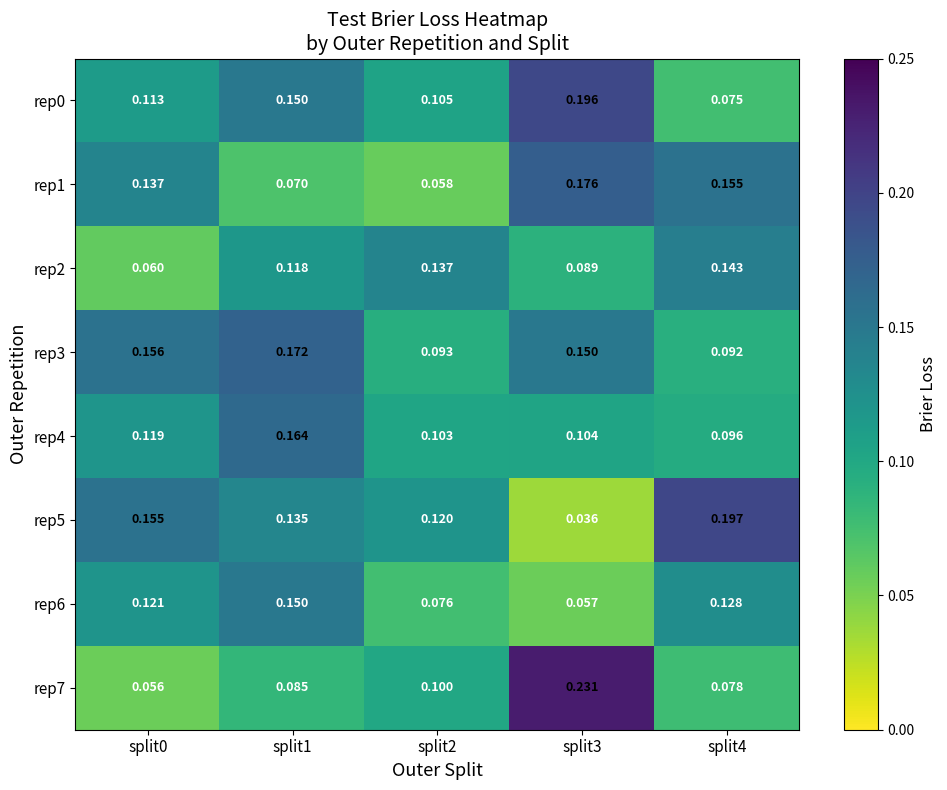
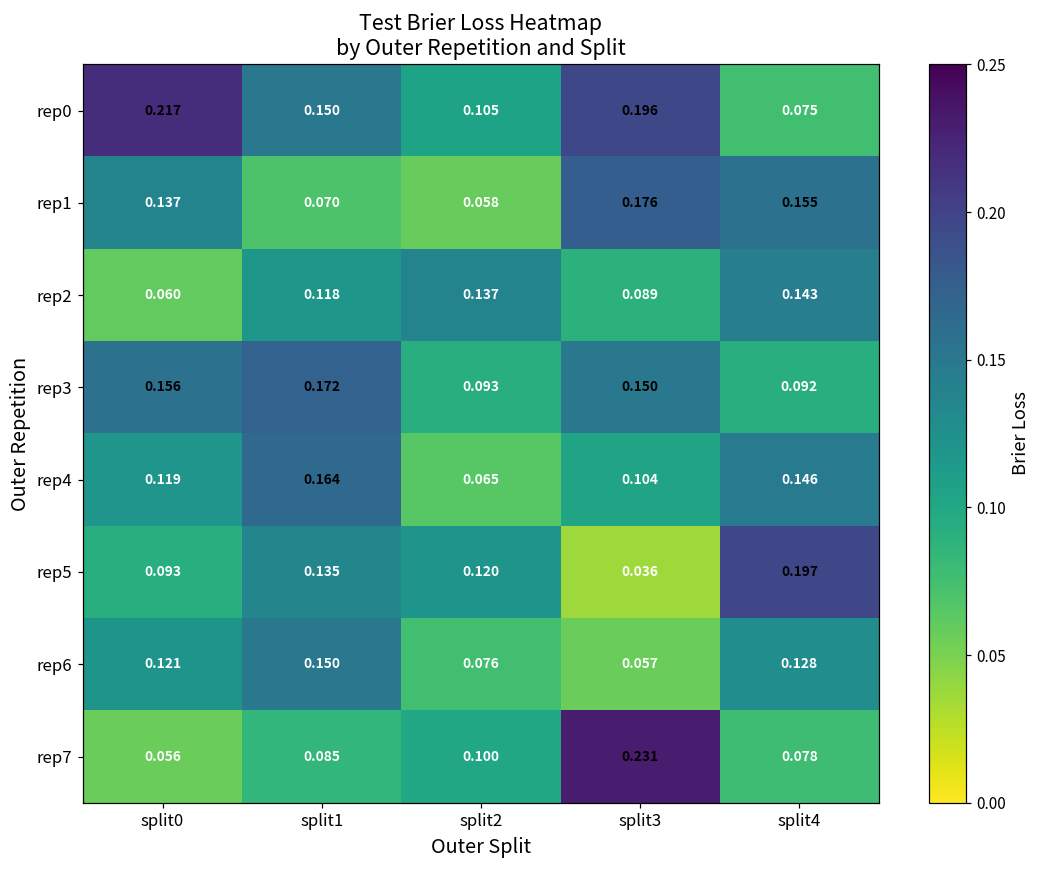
  {
    "rep0": {
-     "split0": 0.113,
+     "split0": 0.217,
      "split1": 0.150,
      "split2": 0.105,
      "split3": 0.196,
      "split4": 0.075
    },
    "rep1": {
      "split0": 0.137,
      "split1": 0.070,
      "split2": 0.058,
      "split3": 0.176,
      "split4": 0.155
    },
    "rep2": {
      "split0": 0.060,
      "split1": 0.118,
      "split2": 0.137,
      "split3": 0.089,
      "split4": 0.143
    },
    "rep3": {
      "split0": 0.156,
      "split1": 0.172,
      "split2": 0.093,
      "split3": 0.150,
      "split4": 0.092
    },
    "rep4": {
      "split0": 0.119,
      "split1": 0.164,
-     "split2": 0.103,
+     "split2": 0.065,
      "split3": 0.104,
-     "split4": 0.096
+     "split4": 0.146
    },
    "rep5": {
-     "split0": 0.155,
+     "split0": 0.093,
      "split1": 0.135,
      "split2": 0.120,
      "split3": 0.036,
      "split4": 0.197
    },
    "rep6": {
      "split0": 0.121,
      "split1": 0.150,
      "split2": 0.076,
      "split3": 0.057,
      "split4": 0.128
    },
    "rep7": {
      "split0": 0.056,
      "split1": 0.085,
      "split2": 0.100,
      "split3": 0.231,
      "split4": 0.078
    }
  }
